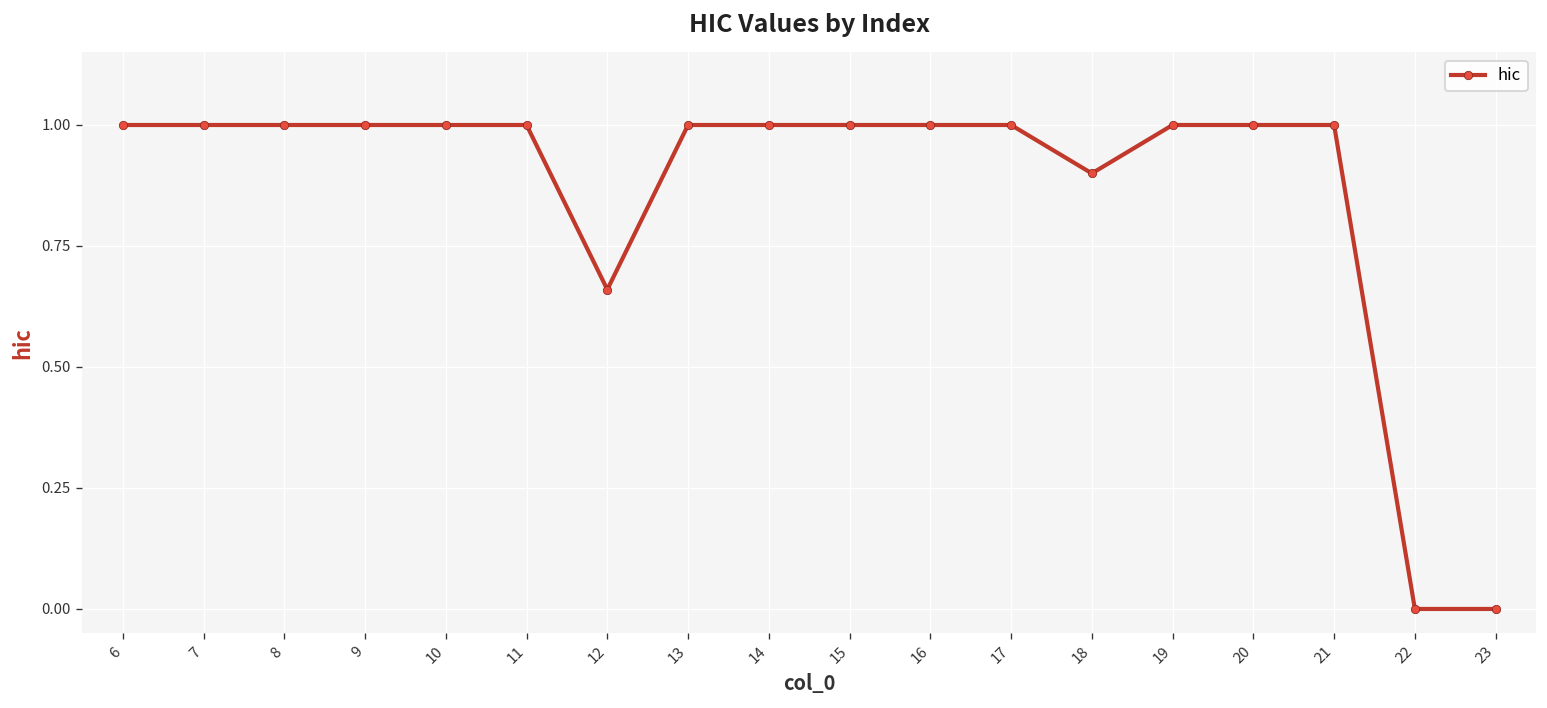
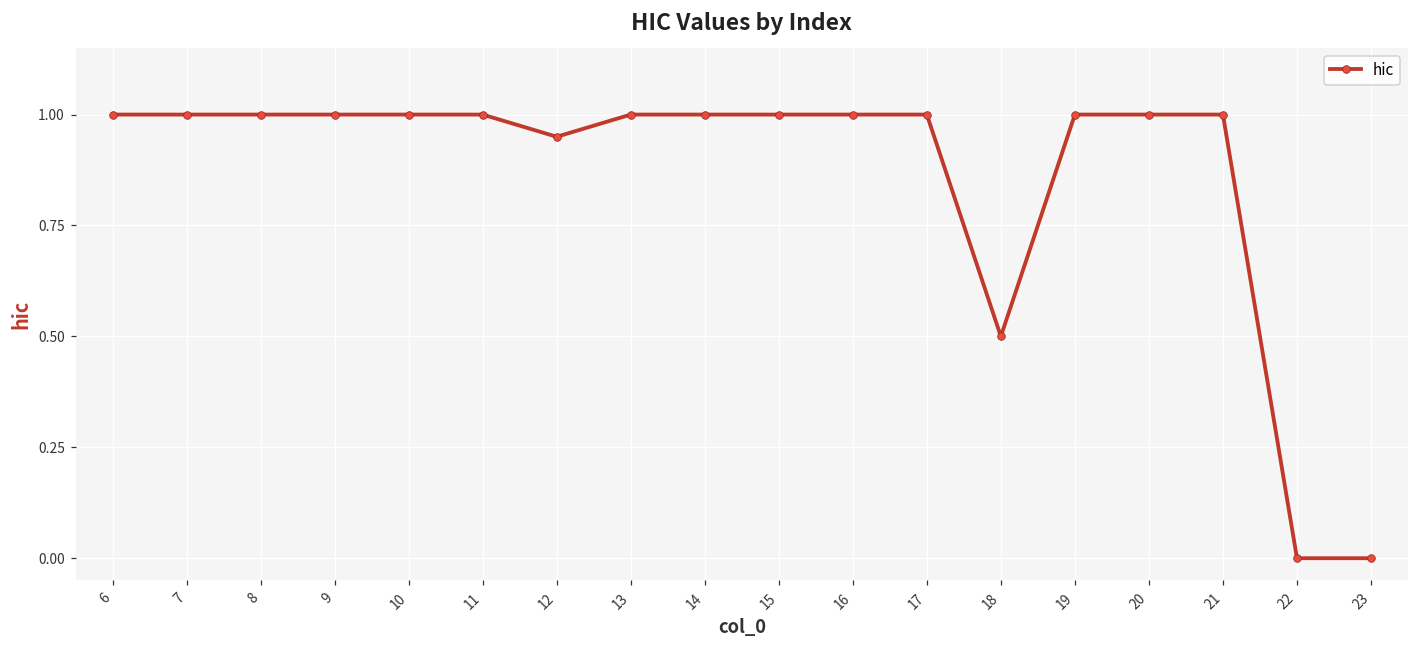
  {
    "6": 1.00,
    "7": 1.00,
    "8": 1.00,
    "9": 1.00,
    "10": 1.00,
    "11": 1.00,
-   "12": 0.66,
+   "12": 0.95,
    "13": 1.00,
    "14": 1.00,
    "15": 1.00,
    "16": 1.00,
    "17": 1.00,
-   "18": 0.9,
+   "18": 0.5,
    "19": 1.00,
    "20": 1.00,
    "21": 1.00,
    "22": 0.00,
    "23": 0.00
  }
